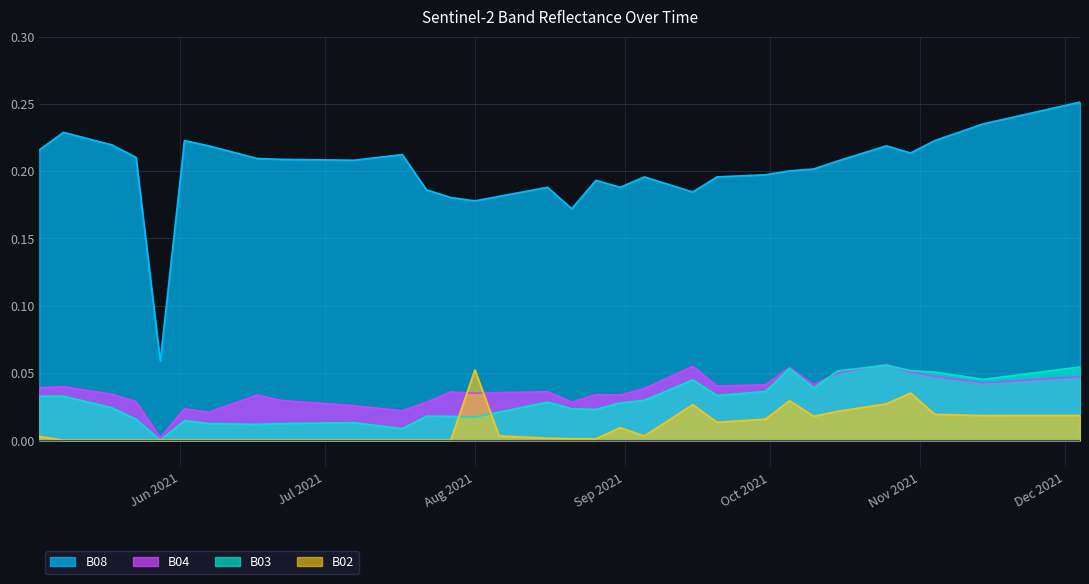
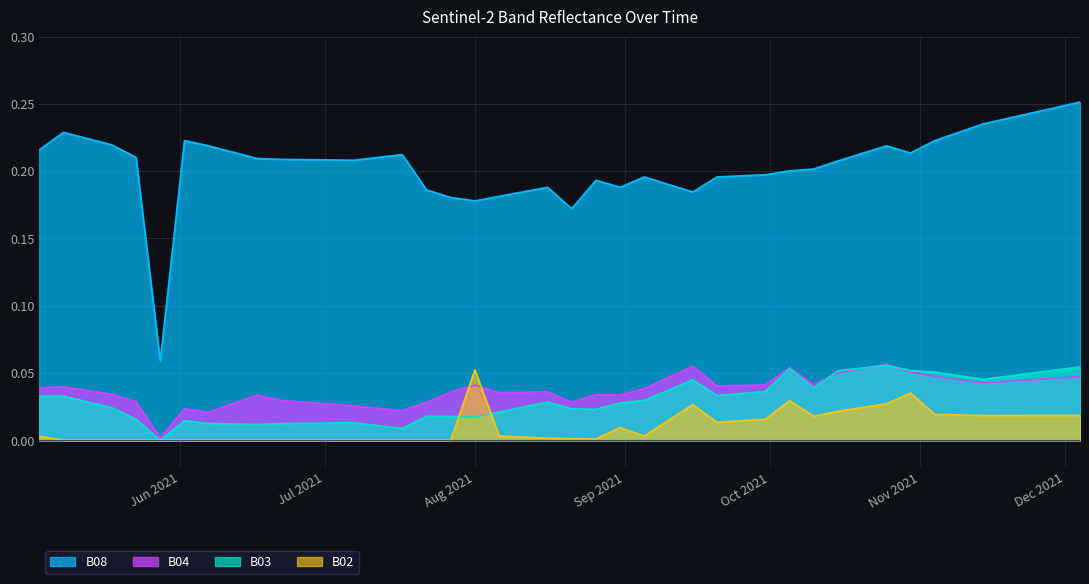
  {
    "B08": {
      "Aug 2021": 0.178
    },
    "B04": {
-     "Aug 2021": 0.035
+     "Aug 2021": 0.041
    },
    "B03": {
      "Aug 2021": 0.017
    },
    "B02": {
      "Aug 2021": 0.052
    }
  }
